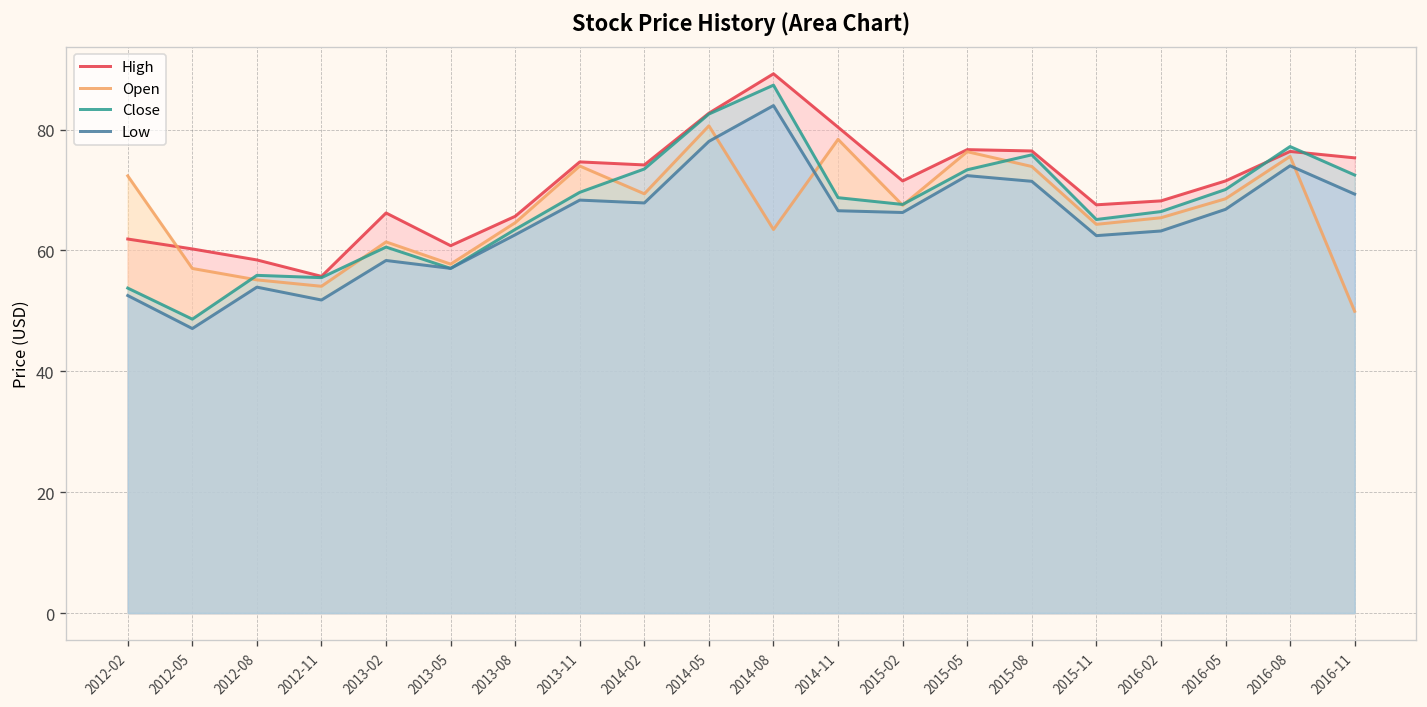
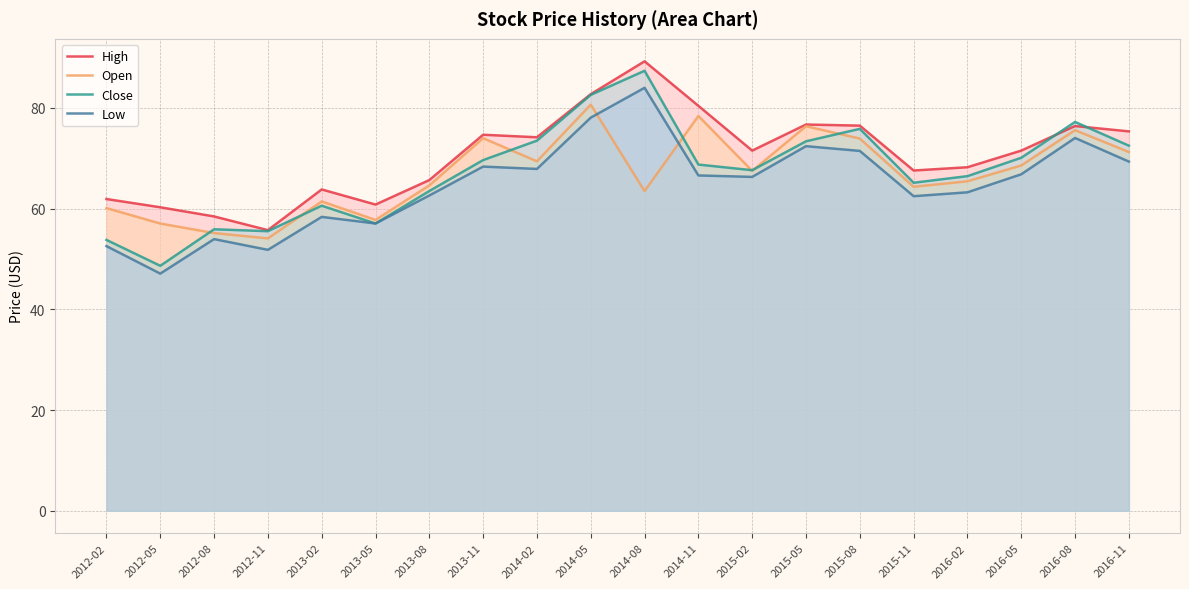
  {
    "High": {
      "2012-02": 62,
      "2012-05": 60,
      "2012-08": 58,
-     "2013-02": 66,
+     "2013-02": 64,
      "2013-05": 61,
      "2013-08": 66,
      "2013-11": 75,
      "2014-02": 74,
      "2014-08": 89,
      "2014-11": 80,
      "2015-02": 72,
      "2015-08": 76,
      "2015-11": 68,
      "2016-02": 68,
      "2016-05": 72,
      "2016-08": 76,
      "2016-11": 75
    },
    "Open": {
-     "2012-02": 72,
+     "2012-02": 60,
      "2012-05": 57,
      "2012-08": 55,
      "2012-11": 54,
      "2013-02": 61,
      "2013-05": 58,
      "2013-08": 65,
      "2013-11": 74,
      "2014-02": 69,
      "2014-05": 81,
      "2014-08": 63,
      "2014-11": 78,
      "2015-08": 74,
      "2015-11": 64,
      "2016-02": 65,
      "2016-05": 69,
      "2016-08": 76,
-     "2016-11": 50
+     "2016-11": 71
    }
  }
